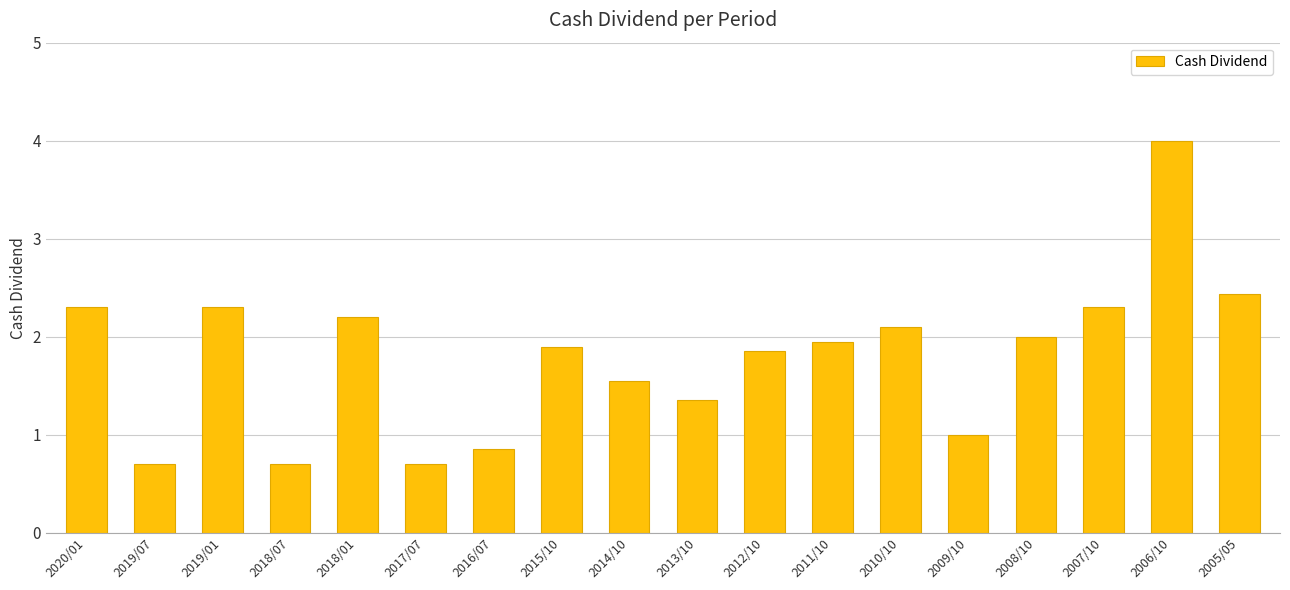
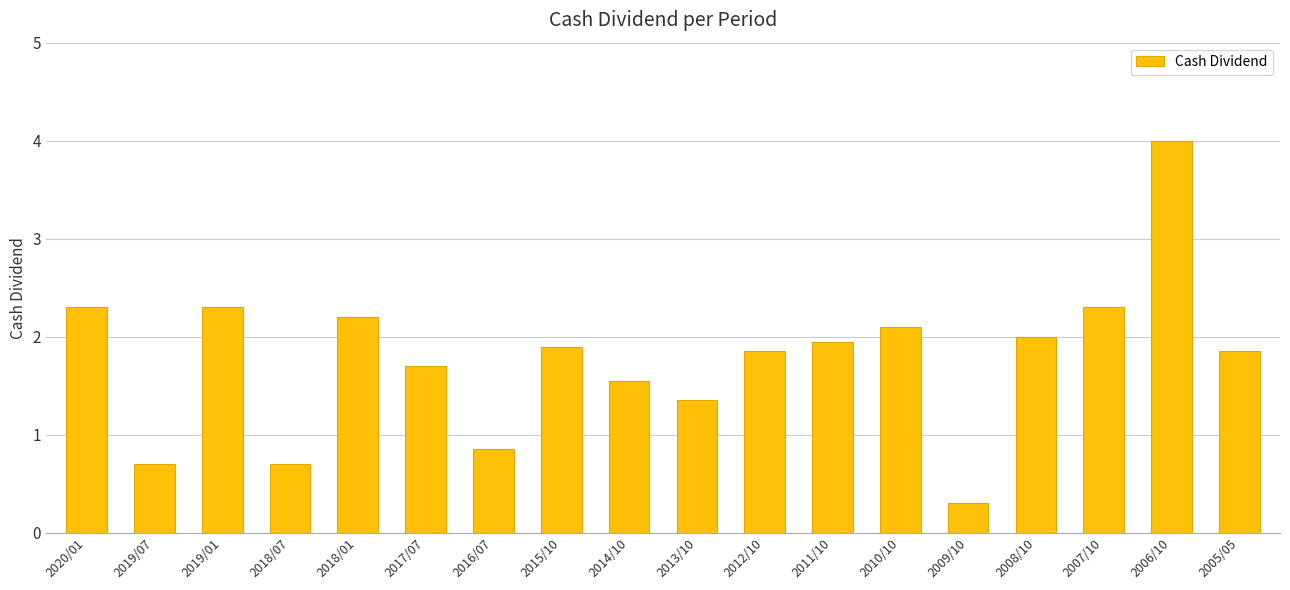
  {
    "2020/01": 2.3,
    "2019/07": 0.7,
    "2019/01": 2.3,
    "2018/07": 0.7,
    "2018/01": 2.2,
-   "2017/07": 0.7,
+   "2017/07": 1.7,
    "2016/07": 0.9,
    "2015/10": 1.9,
    "2014/10": 1.6,
    "2013/10": 1.4,
    "2012/10": 1.9,
    "2011/10": 2.0,
    "2010/10": 2.1,
-   "2009/10": 1.0,
+   "2009/10": 0.3,
    "2008/10": 2.0,
    "2007/10": 2.3,
    "2006/10": 4.0,
-   "2005/05": 2.4
+   "2005/05": 1.9
  }
